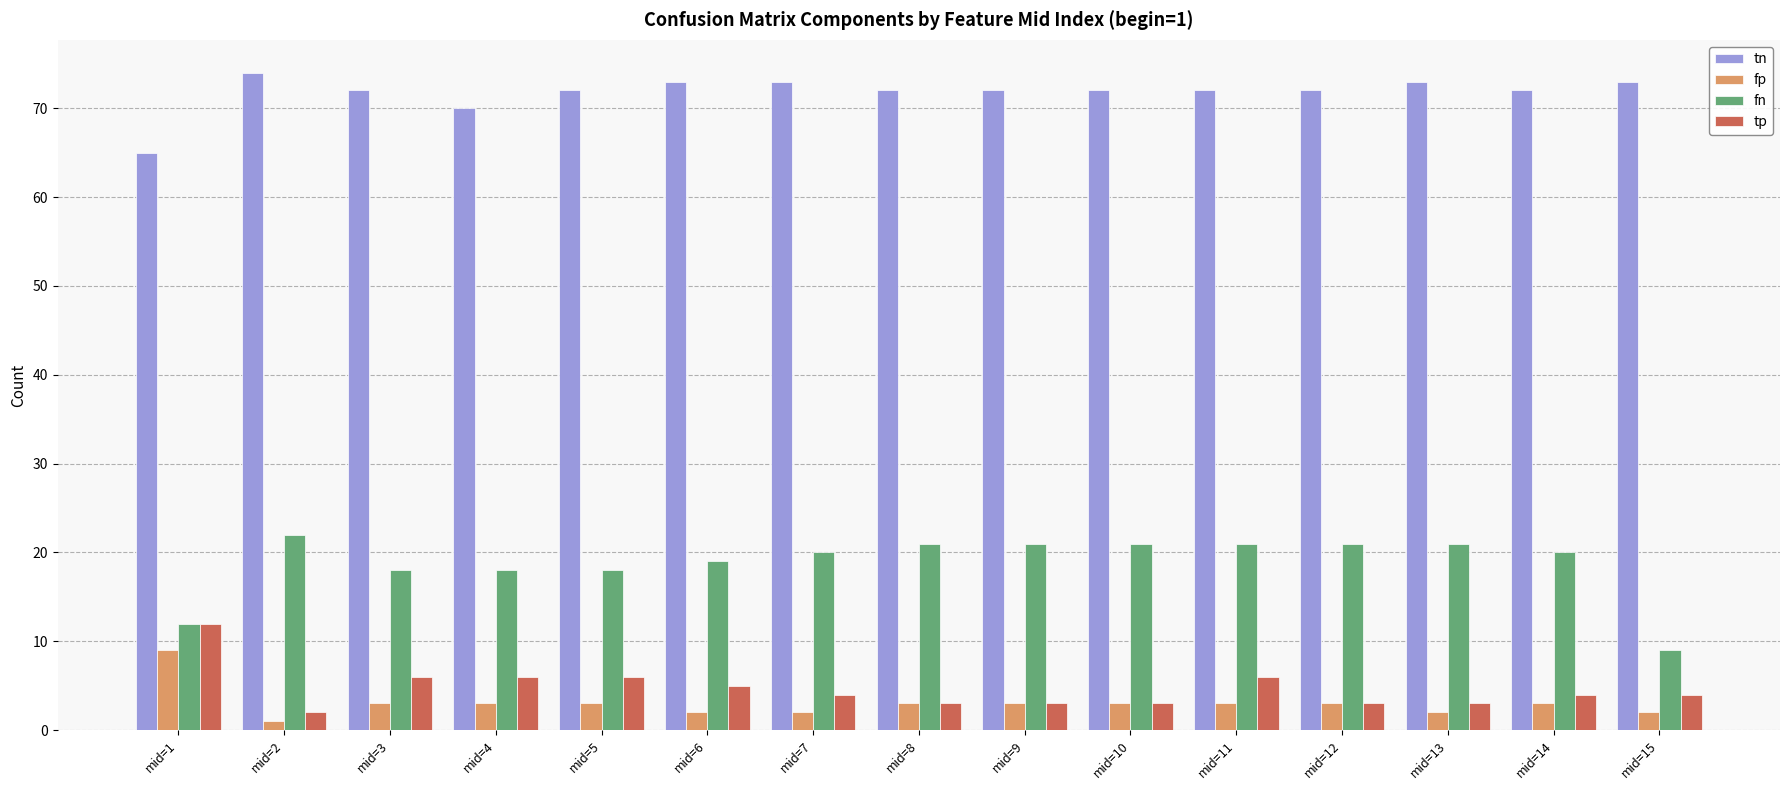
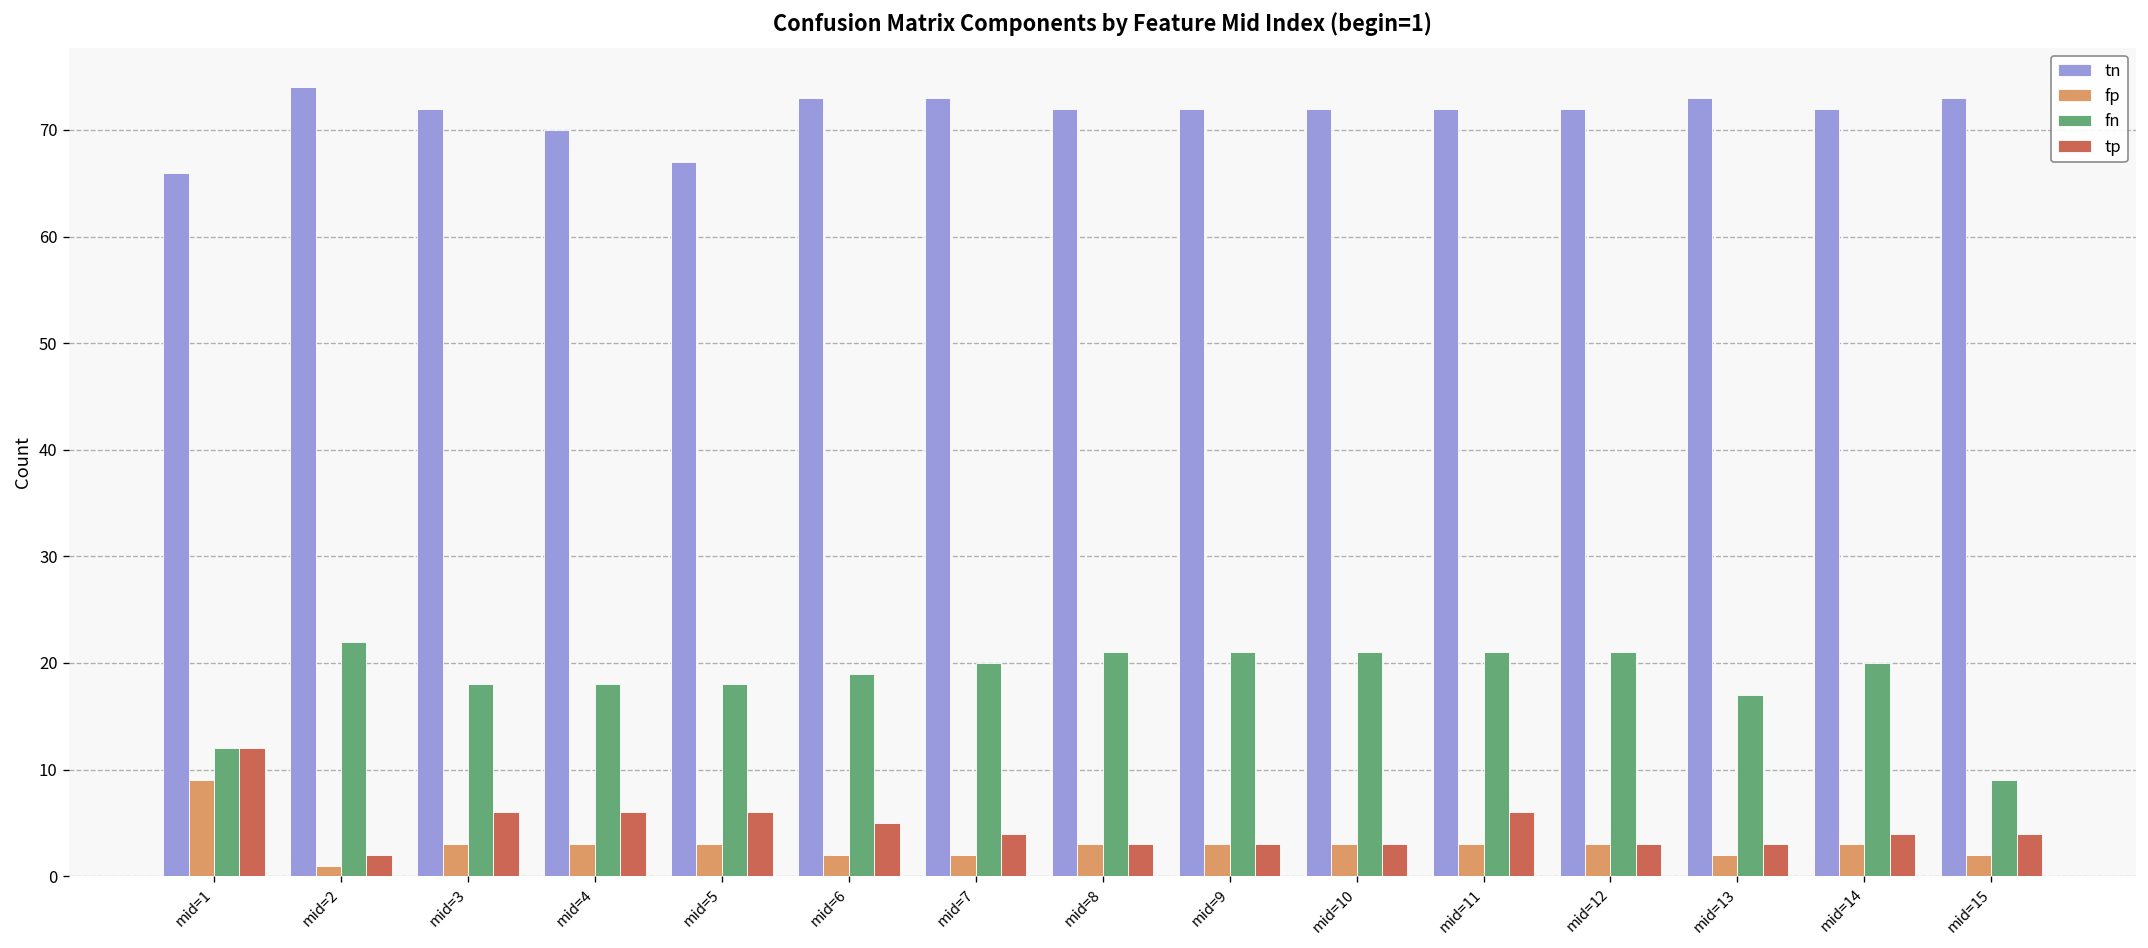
  {
    "tn": {
-     "mid=1": 65,
+     "mid=1": 66,
      "mid=2": 74,
      "mid=3": 72,
      "mid=4": 70,
-     "mid=5": 72,
+     "mid=5": 67,
      "mid=6": 73,
      "mid=7": 73,
      "mid=8": 72,
      "mid=9": 72,
      "mid=10": 72,
      "mid=11": 72,
      "mid=12": 72,
      "mid=13": 73,
      "mid=14": 72,
      "mid=15": 73
    },
    "fn": {
      "mid=1": 12,
      "mid=2": 22,
      "mid=3": 18,
      "mid=4": 18,
      "mid=5": 18,
      "mid=6": 19,
      "mid=7": 20,
      "mid=8": 21,
      "mid=9": 21,
      "mid=10": 21,
      "mid=11": 21,
      "mid=12": 21,
-     "mid=13": 21,
+     "mid=13": 17,
      "mid=14": 20,
      "mid=15": 9
    }
  }
